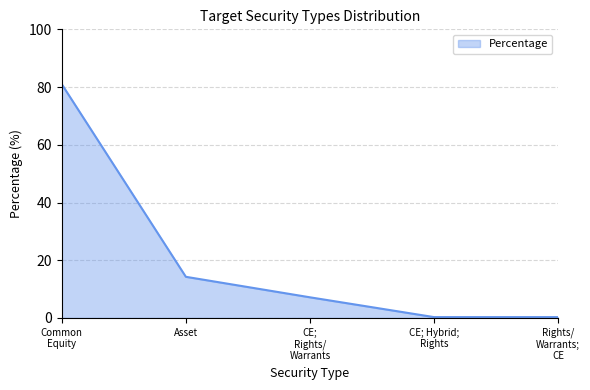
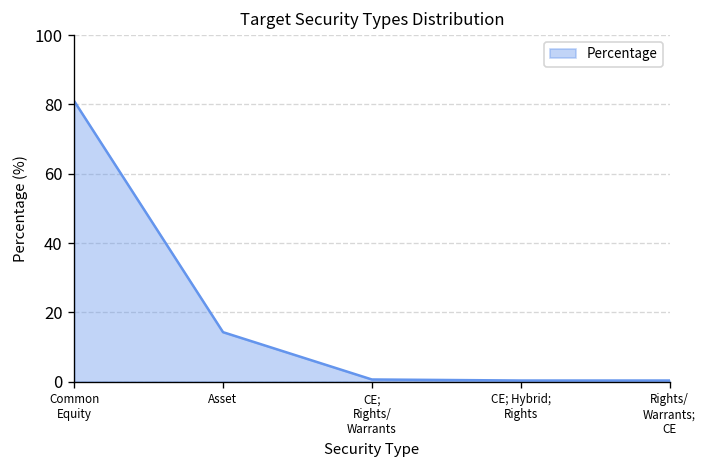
  {
    "Common Equity": 81,
    "Asset": 14,
-   "CE; Rights/ Warrants": 7,
+   "CE; Rights/ Warrants": 1,
    "CE; Hybrid; Rights": 0,
    "Rights/ Warrants; CE": 0
  }
